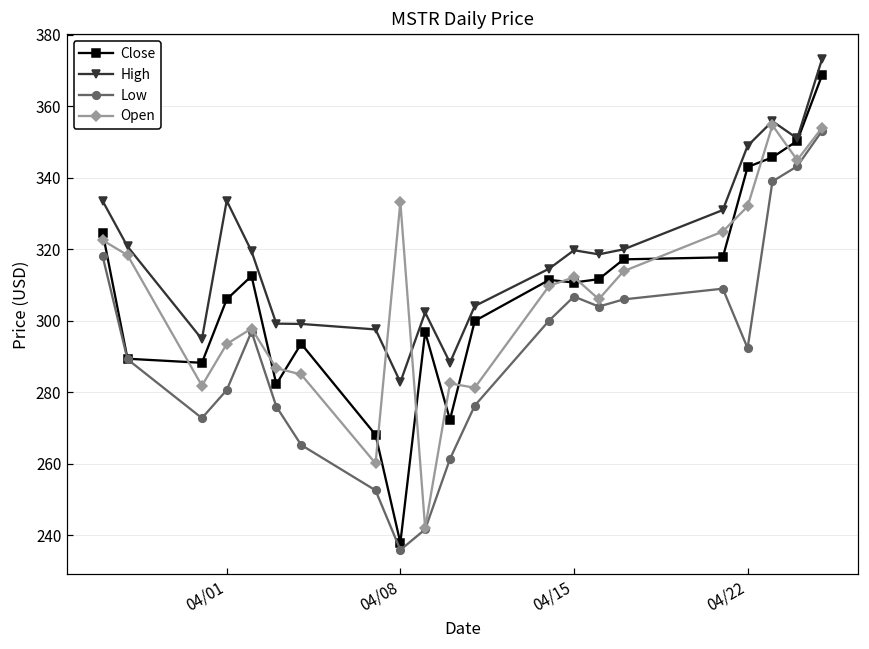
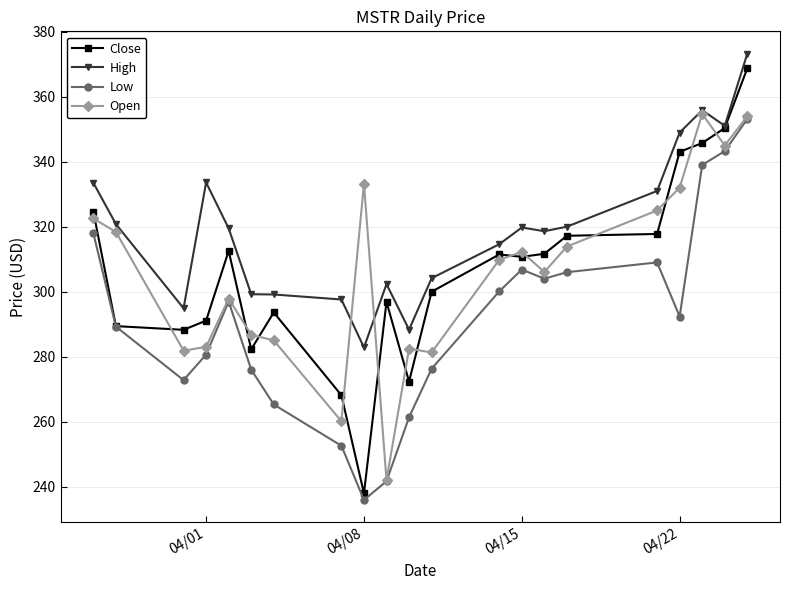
  {
    "Close": {
-     "04/01": 306,
+     "04/01": 291,
      "04/08": 238,
      "04/15": 311,
      "04/22": 343
    },
    "High": {
      "04/01": 334,
      "04/08": 283,
      "04/15": 320,
      "04/22": 349
    },
    "Low": {
      "04/01": 281,
      "04/08": 236,
      "04/15": 307,
      "04/22": 292
    },
    "Open": {
-     "04/01": 294,
+     "04/01": 283,
      "04/08": 333,
      "04/15": 312,
      "04/22": 332
    }
  }
